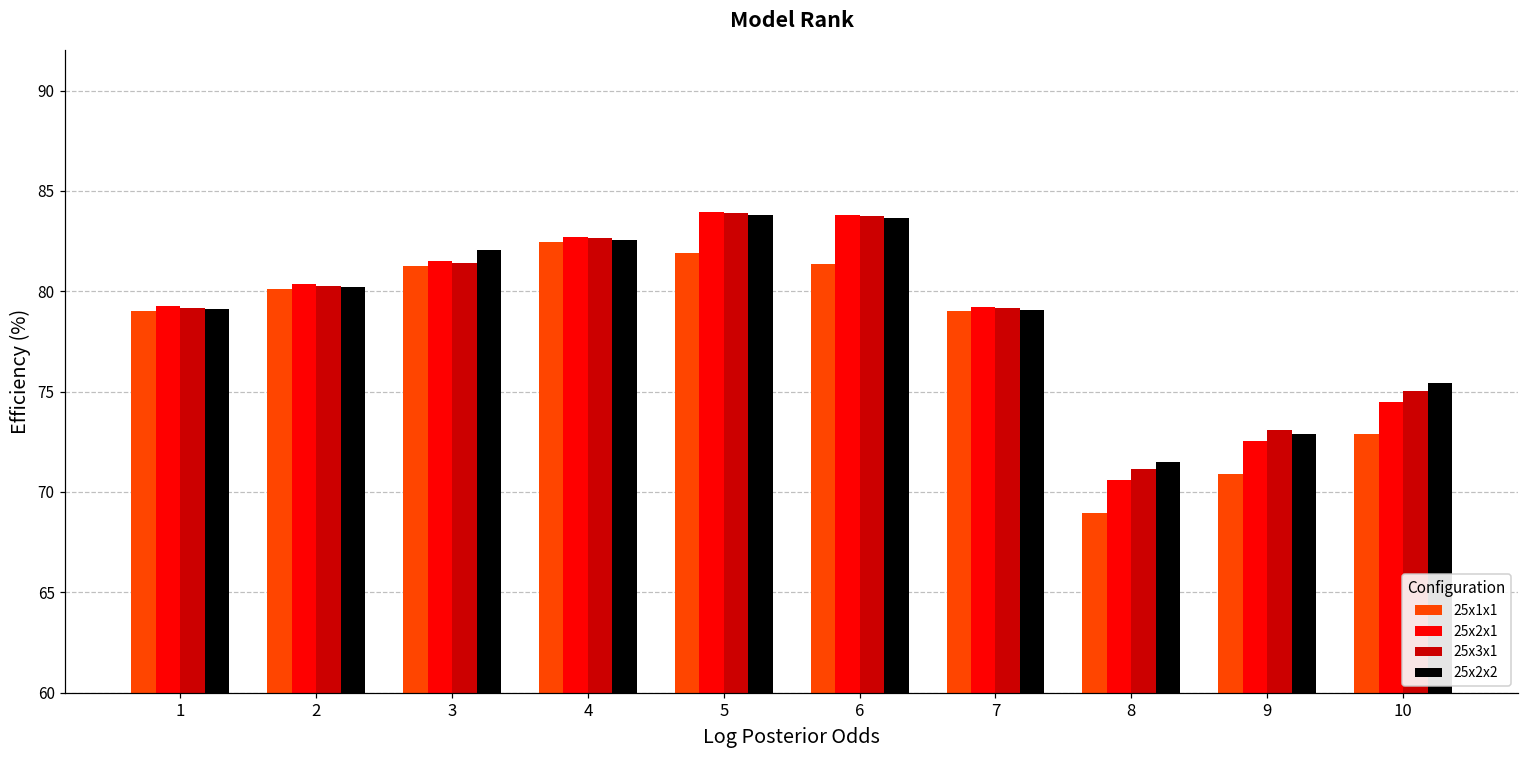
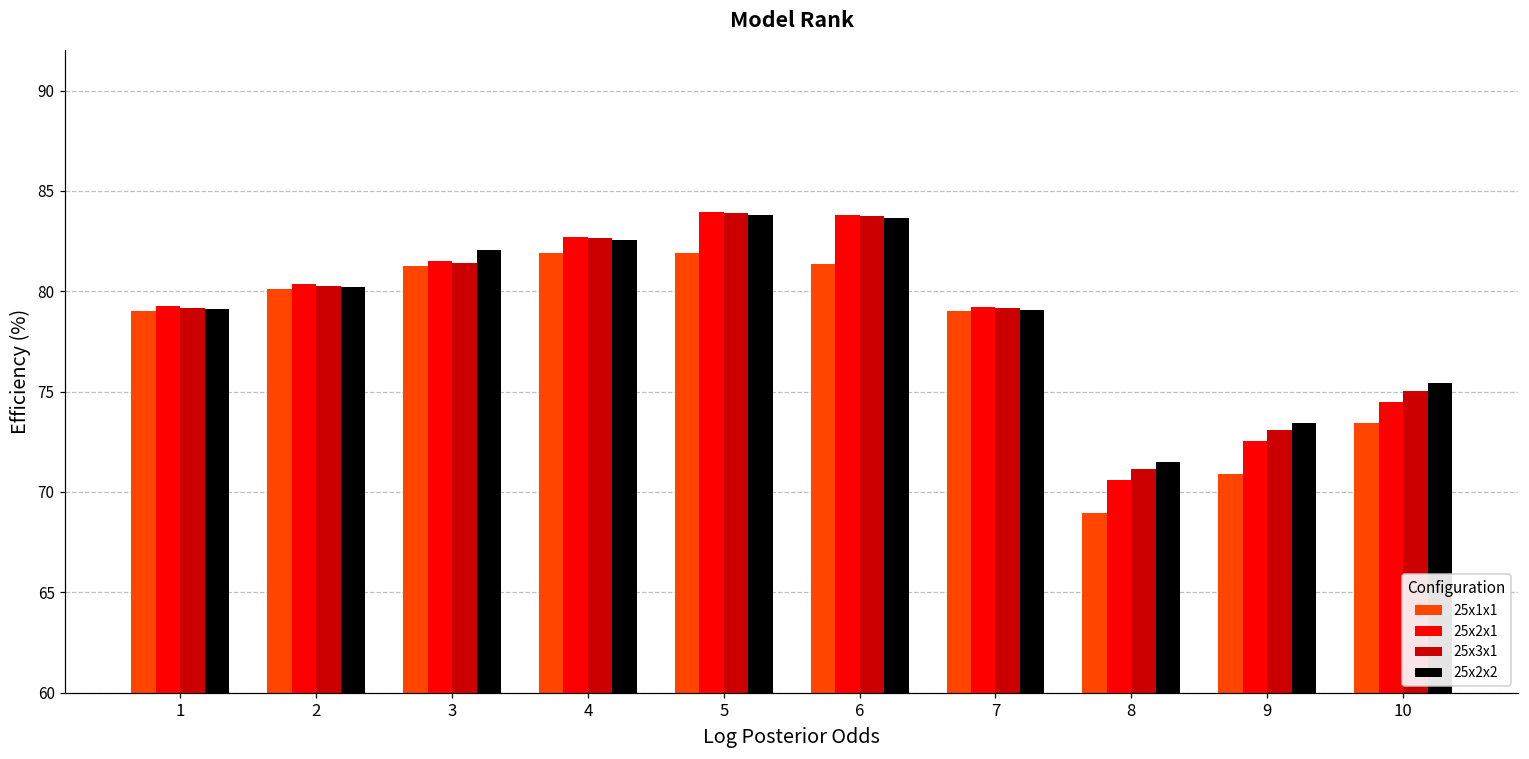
  {
    "25x1x1": {
      "1": 79.0,
      "2": 80.1,
      "3": 81.3,
-     "4": 82.5,
+     "4": 81.9,
      "5": 81.9,
      "6": 81.3,
      "7": 79.0,
      "8": 68.9,
      "9": 70.9,
-     "10": 72.9
+     "10": 73.4
    },
    "25x2x2": {
      "1": 79.1,
      "2": 80.2,
      "3": 82.0,
      "4": 82.5,
      "5": 83.8,
      "6": 83.7,
      "7": 79.1,
      "8": 71.5,
-     "9": 72.9,
+     "9": 73.4,
      "10": 75.4
    }
  }
